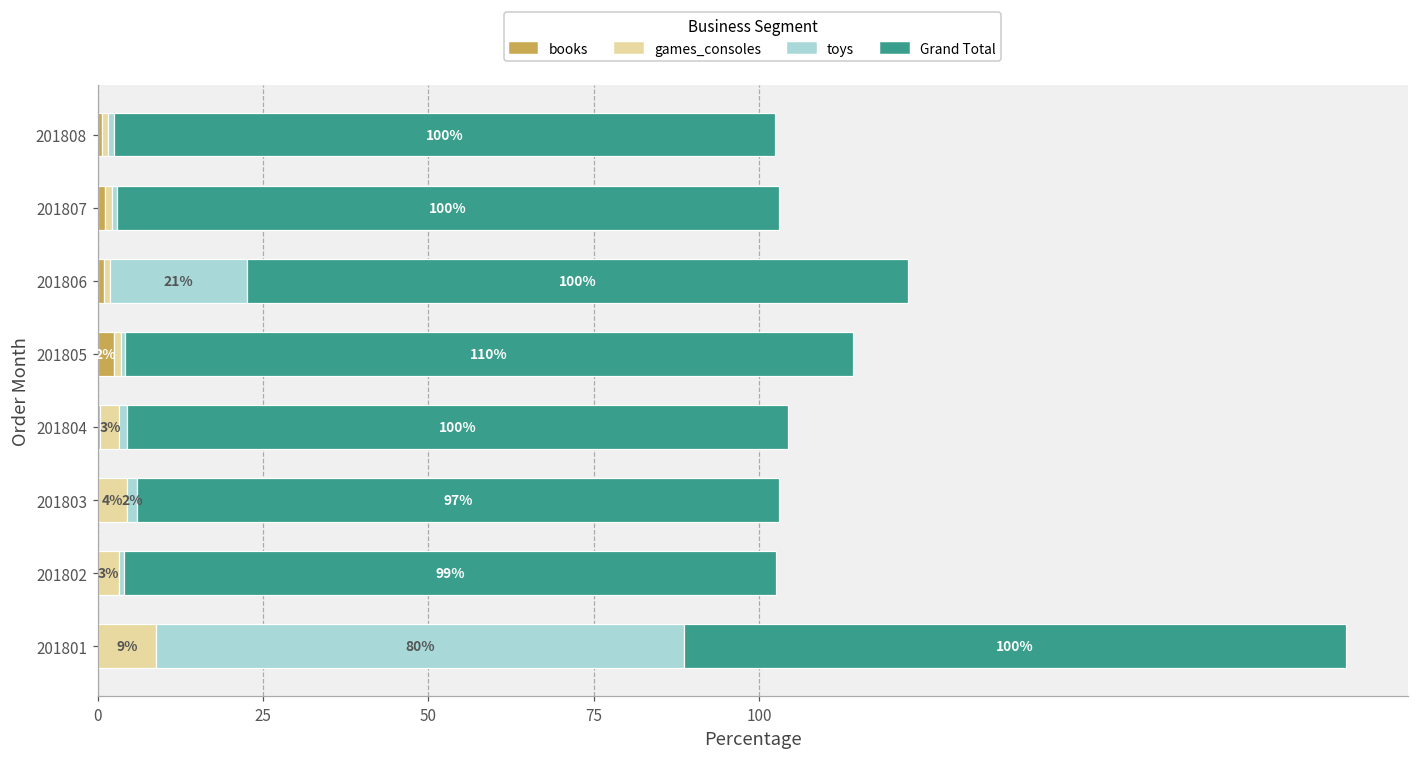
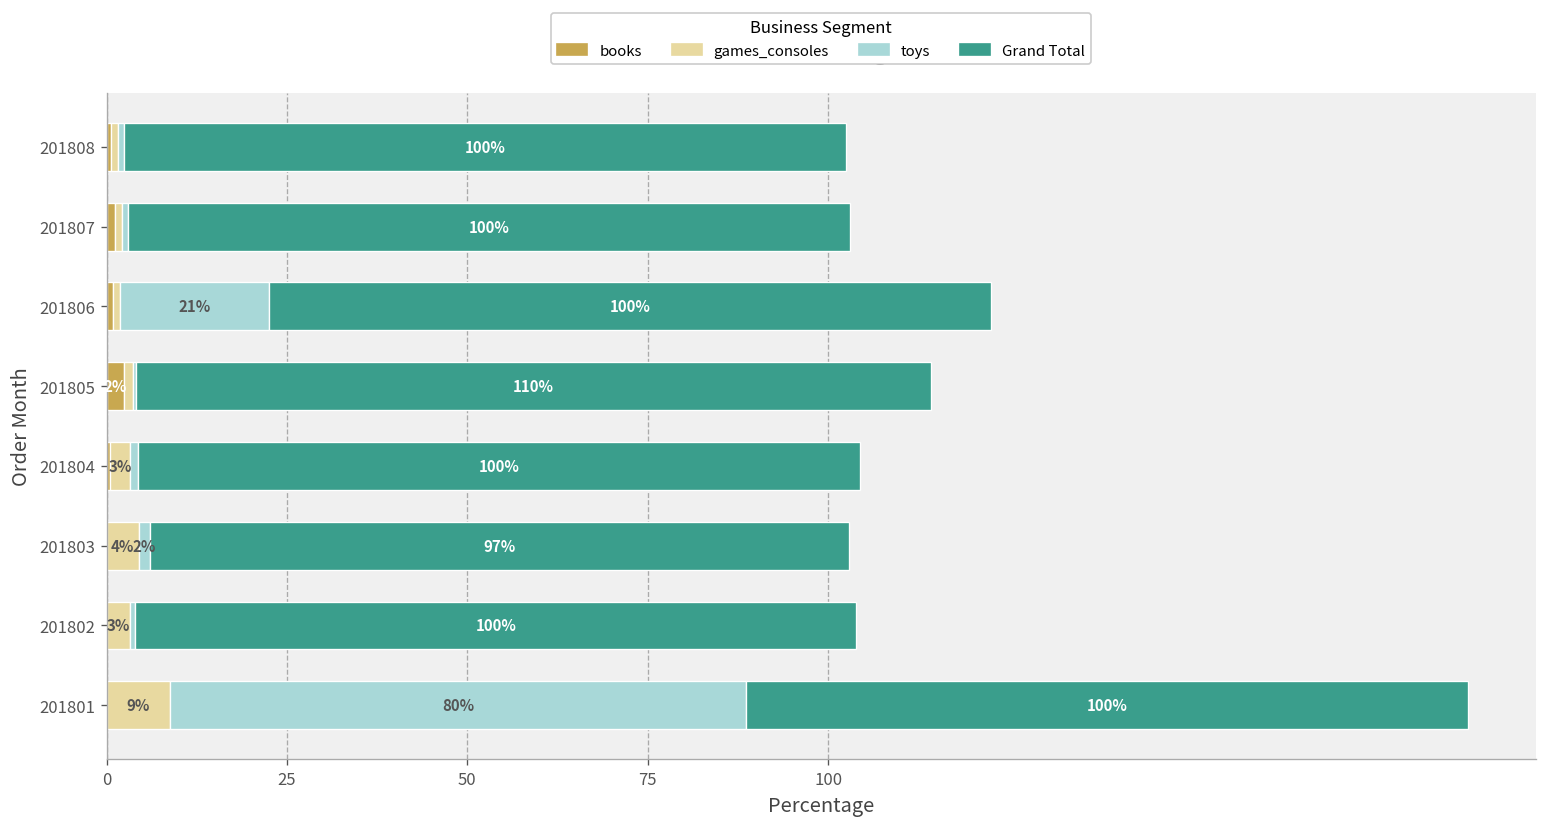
  {
    "books": {
      "201805": "2%"
    },
    "games_consoles": {
      "201804": "3%",
      "201803": "4%",
      "201802": "3%",
      "201801": "9%"
    },
    "toys": {
      "201806": "21%",
      "201803": "2%",
      "201801": "80%"
    },
    "Grand Total": {
      "201808": "100%",
      "201807": "100%",
      "201806": "100%",
      "201805": "110%",
      "201804": "100%",
      "201803": "97%",
-     "201802": "99%",
+     "201802": "100%",
      "201801": "100%"
    }
  }
